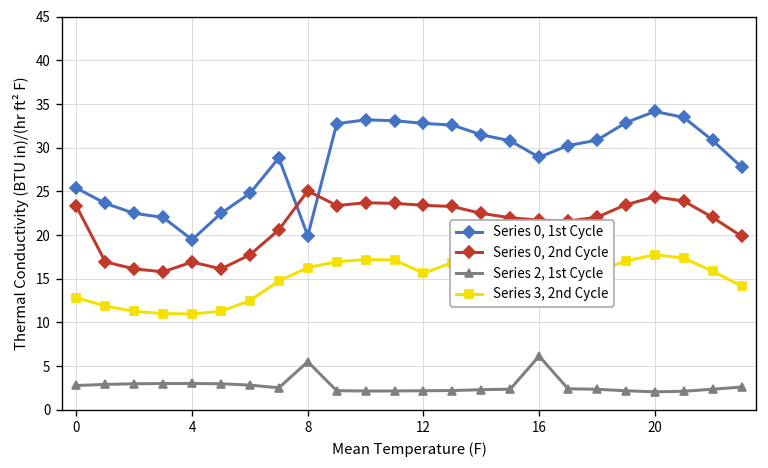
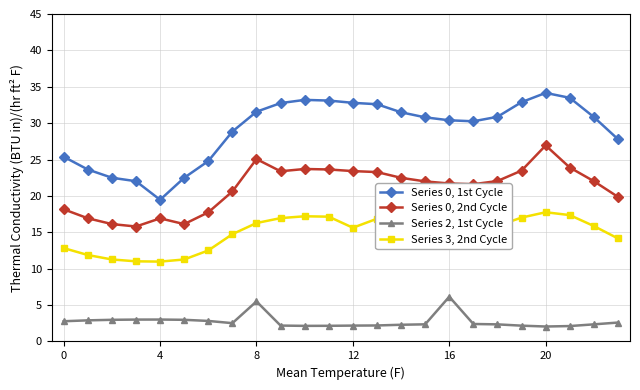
  {
    "Series 0, 1st Cycle": {
      "0": 25,
      "4": 19,
-     "8": 20,
+     "8": 32,
      "12": 33,
-     "16": 29,
+     "16": 30,
      "20": 34
    },
    "Series 0, 2nd Cycle": {
-     "0": 23,
+     "0": 18,
      "4": 17,
      "8": 25,
      "12": 23,
-     "20": 24
+     "20": 27
    },
    "Series 2, 1st Cycle": {
      "0": 3,
      "4": 3,
      "8": 5,
      "12": 2,
      "16": 6,
      "20": 2
    },
    "Series 3, 2nd Cycle": {
      "0": 13,
      "4": 11,
      "8": 16,
      "12": 16,
      "20": 18
    }
  }
